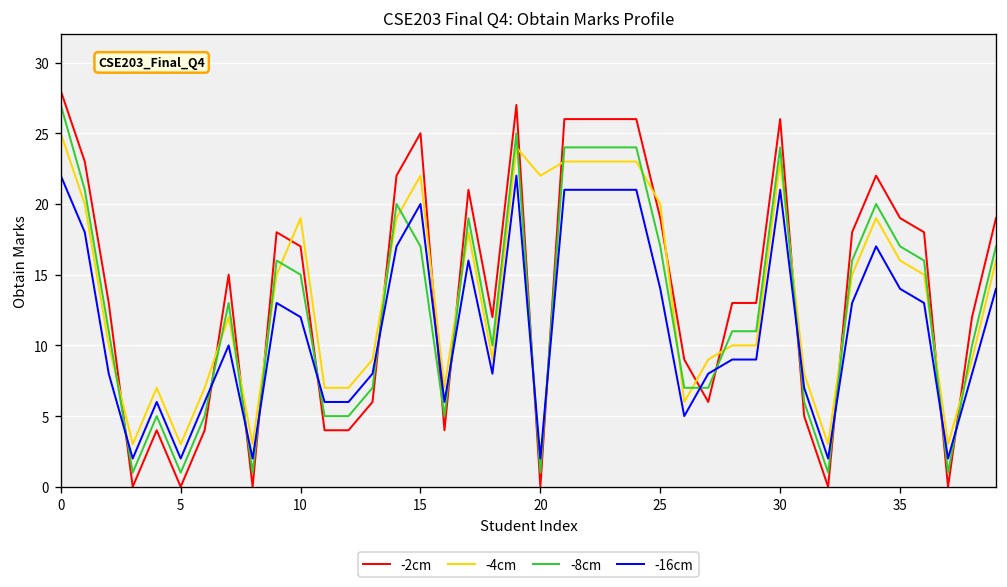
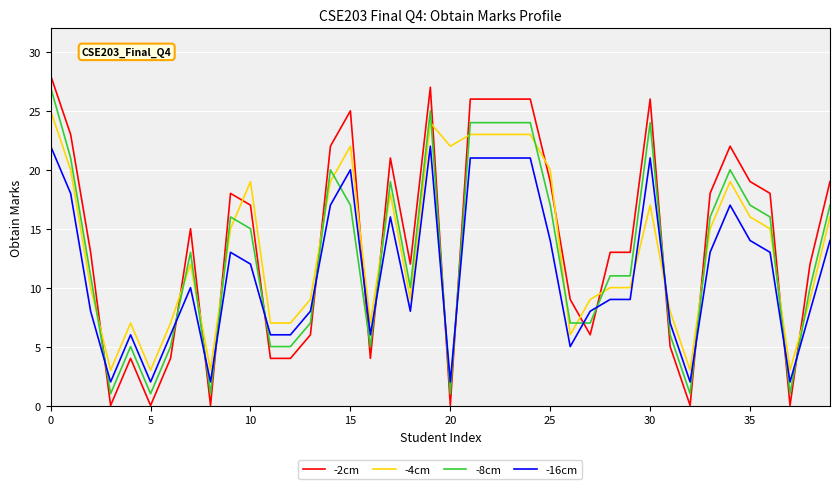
  {
    "-2cm": {
      "0": 28,
      "5": 0,
      "10": 17,
      "15": 25,
      "20": 0,
      "25": 19,
      "30": 26,
      "35": 19
    },
    "-4cm": {
      "0": 25,
      "5": 3,
      "10": 19,
      "15": 22,
      "20": 22,
      "25": 20,
-     "30": 23,
+     "30": 17,
      "35": 16
    },
    "-8cm": {
      "0": 27,
      "5": 1,
      "10": 15,
      "15": 17,
      "20": 1,
      "25": 17,
      "30": 24,
      "35": 17
    },
    "-16cm": {
      "0": 22,
      "5": 2,
      "10": 12,
      "15": 20,
      "20": 2,
      "25": 14,
      "30": 21,
      "35": 14
    }
  }
